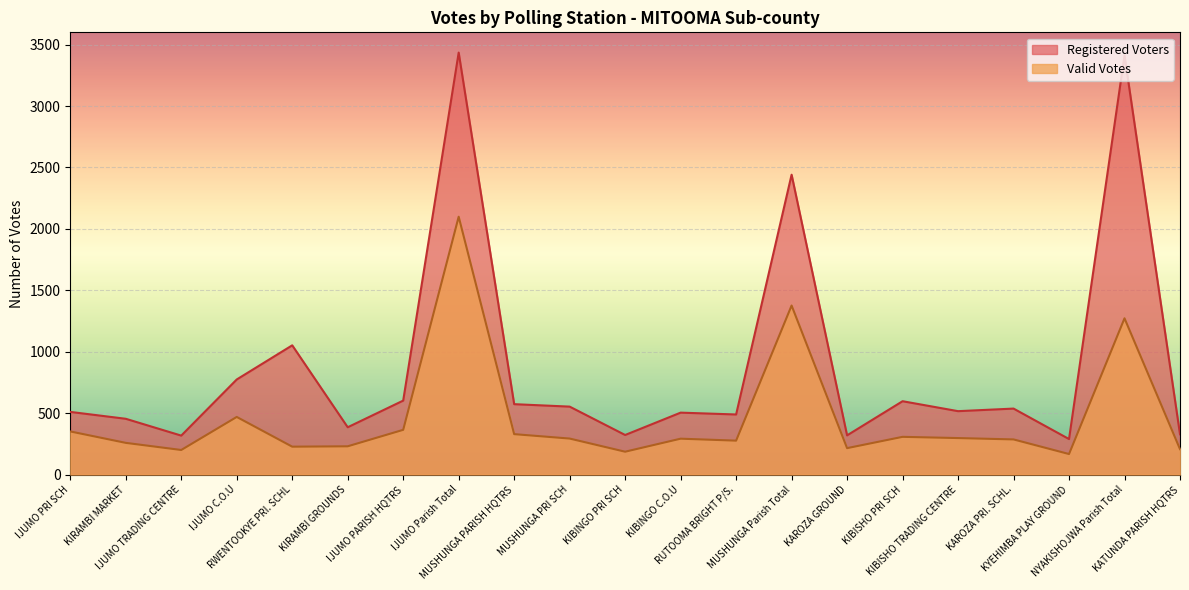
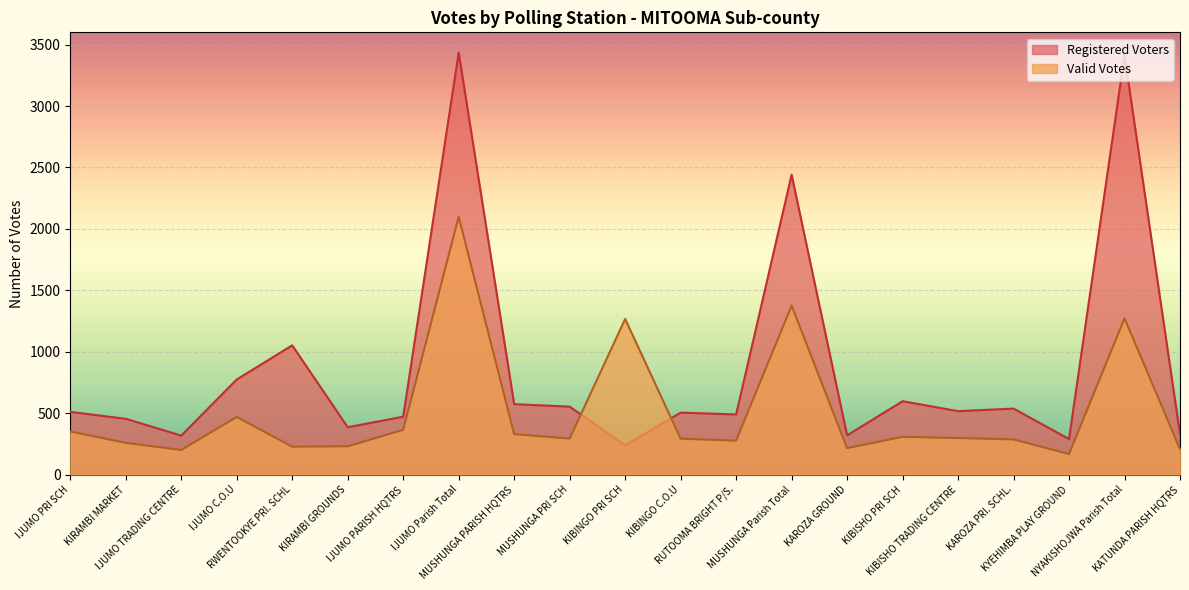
  {
    "Registered Voters": {
      "IJUMO PRI SCH": 510,
      "KIRAMBI MARKET": 450,
      "IJUMO TRADING CENTRE": 320,
      "IJUMO C.O.U": 770,
      "RWENTOOKYE PRI. SCHL": 1050,
      "KIRAMBI GROUNDS": 390,
-     "IJUMO PARISH HQTRS": 600,
+     "IJUMO PARISH HQTRS": 470,
      "IJUMO Parish Total": 3440,
      "MUSHUNGA PARISH HQTRS": 570,
      "MUSHUNGA PRI SCH": 550,
-     "KIBINGO PRI SCH": 320,
+     "KIBINGO PRI SCH": 240,
      "KIBINGO C.O.U": 500,
      "RUTOOMA BRIGHT P/S.": 490,
      "MUSHUNGA Parish Total": 2440,
      "KAROZA GROUND": 320,
      "KIBISHO PRI SCH": 600,
      "KIBISHO TRADING CENTRE": 520,
      "KAROZA PRI. SCHL.": 540,
      "KYEHIMBA PLAY GROUND": 290,
      "KATUNDA PARISH HQTRS": 330
    },
    "Valid Votes": {
      "IJUMO PRI SCH": 350,
      "KIRAMBI MARKET": 260,
      "IJUMO TRADING CENTRE": 200,
      "IJUMO C.O.U": 470,
      "RWENTOOKYE PRI. SCHL": 230,
      "KIRAMBI GROUNDS": 230,
      "IJUMO PARISH HQTRS": 360,
      "IJUMO Parish Total": 2100,
      "MUSHUNGA PARISH HQTRS": 330,
      "MUSHUNGA PRI SCH": 290,
-     "KIBINGO PRI SCH": 190,
+     "KIBINGO PRI SCH": 1270,
      "KIBINGO C.O.U": 290,
      "RUTOOMA BRIGHT P/S.": 280,
      "MUSHUNGA Parish Total": 1380,
      "KAROZA GROUND": 220,
      "KIBISHO PRI SCH": 310,
      "KIBISHO TRADING CENTRE": 300,
      "KAROZA PRI. SCHL.": 290,
      "KYEHIMBA PLAY GROUND": 170,
      "NYAKISHOJWA Parish Total": 1270,
      "KATUNDA PARISH HQTRS": 210
    }
  }
